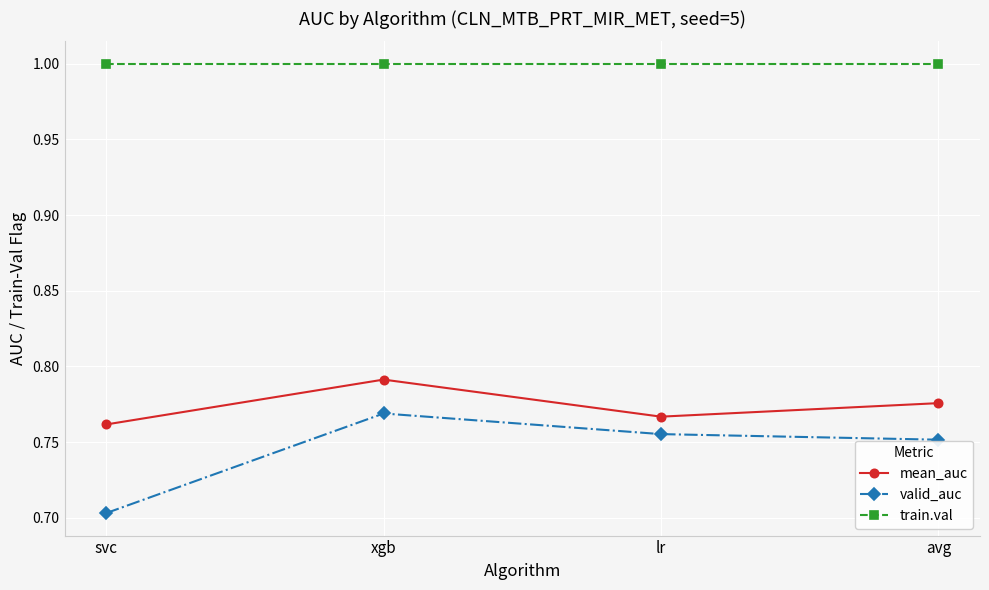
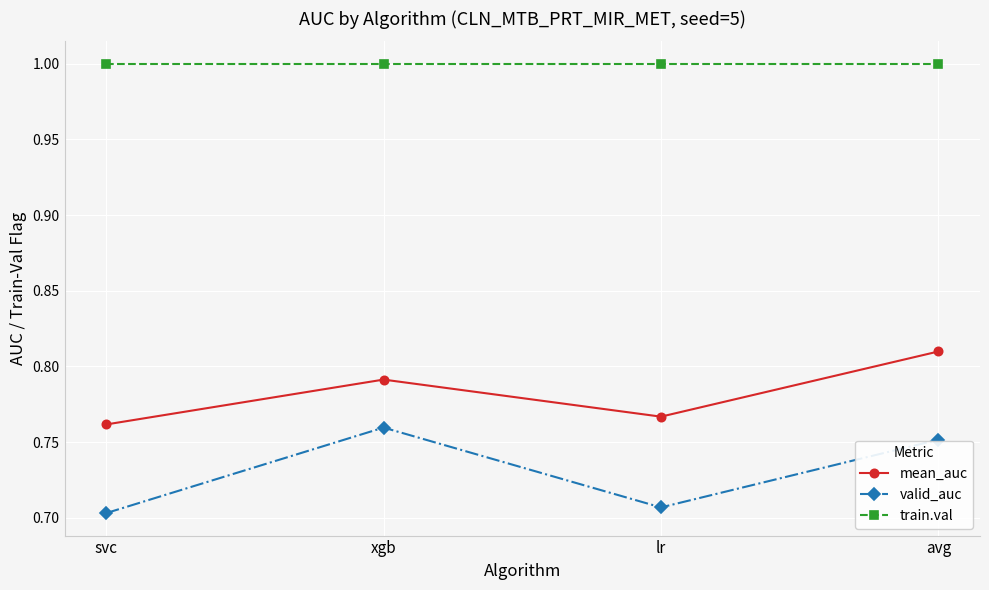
  {
    "mean_auc": {
      "svc": 0.762,
      "xgb": 0.791,
      "lr": 0.767,
-     "avg": 0.776
+     "avg": 0.810
    },
    "valid_auc": {
      "svc": 0.703,
-     "xgb": 0.769,
-     "lr": 0.755,
+     "xgb": 0.760,
+     "lr": 0.707,
      "avg": 0.752
    },
    "train.val": {
      "svc": 1.000,
      "xgb": 1.000,
      "lr": 1.000,
      "avg": 1.000
    }
  }
